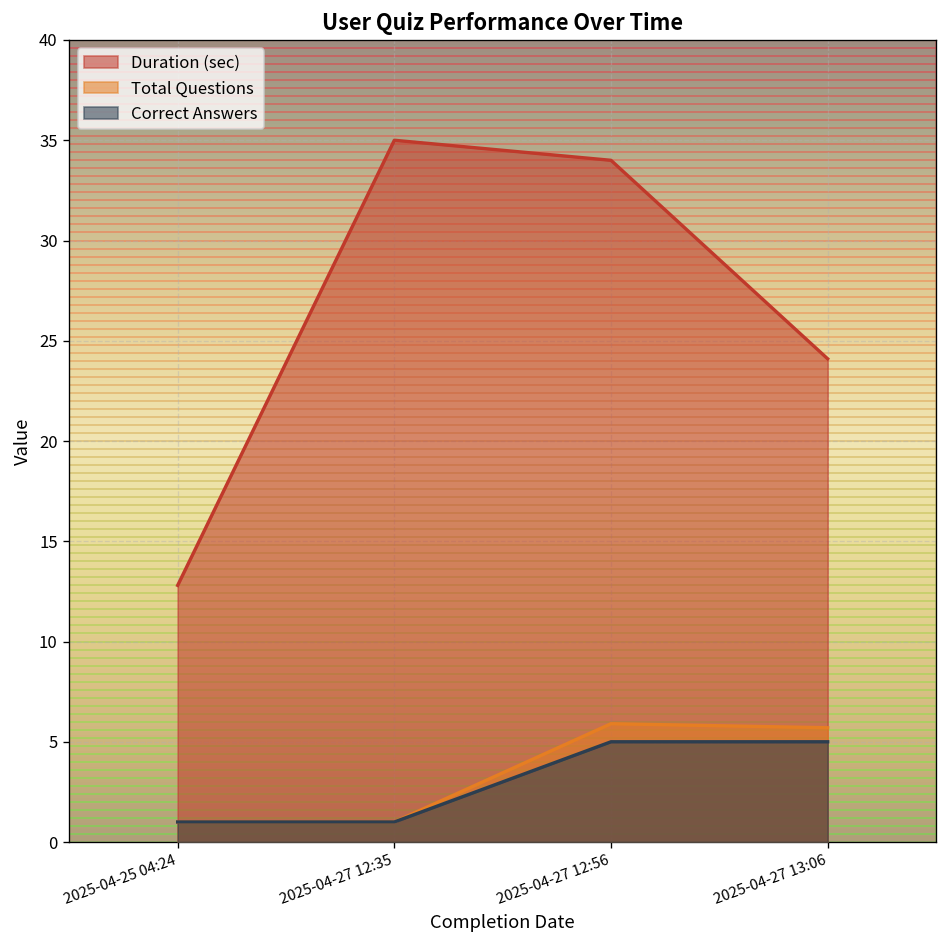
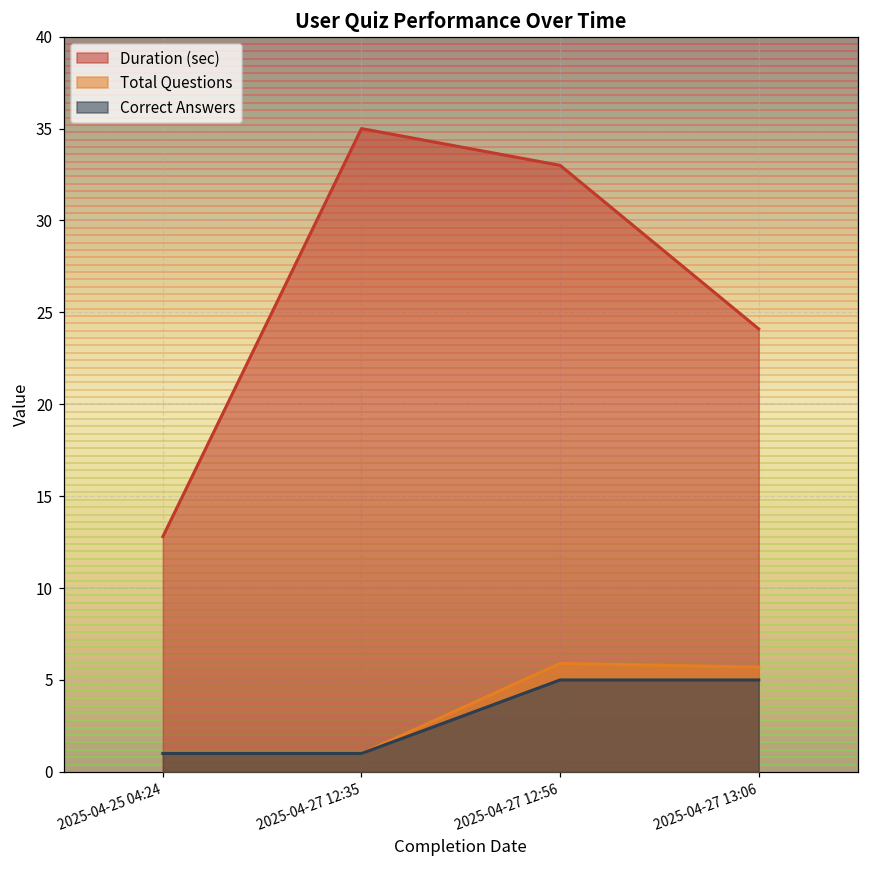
  {
    "Duration (sec)": {
      "2025-04-25 04:24": 12.8,
      "2025-04-27 12:35": 35,
-     "2025-04-27 12:56": 34,
+     "2025-04-27 12:56": 33,
      "2025-04-27 13:06": 24
    },
    "Total Questions": {
      "2025-04-27 12:56": 6,
      "2025-04-27 13:06": 5.7
    },
    "Correct Answers": {
      "2025-04-27 12:56": 5,
      "2025-04-27 13:06": 5
    }
  }
